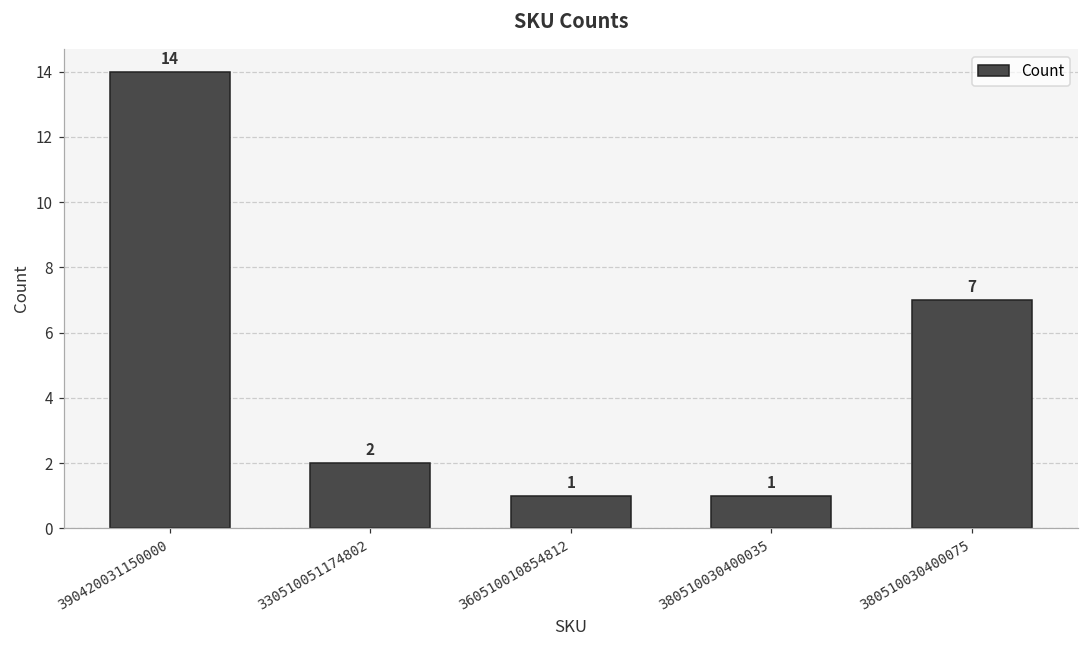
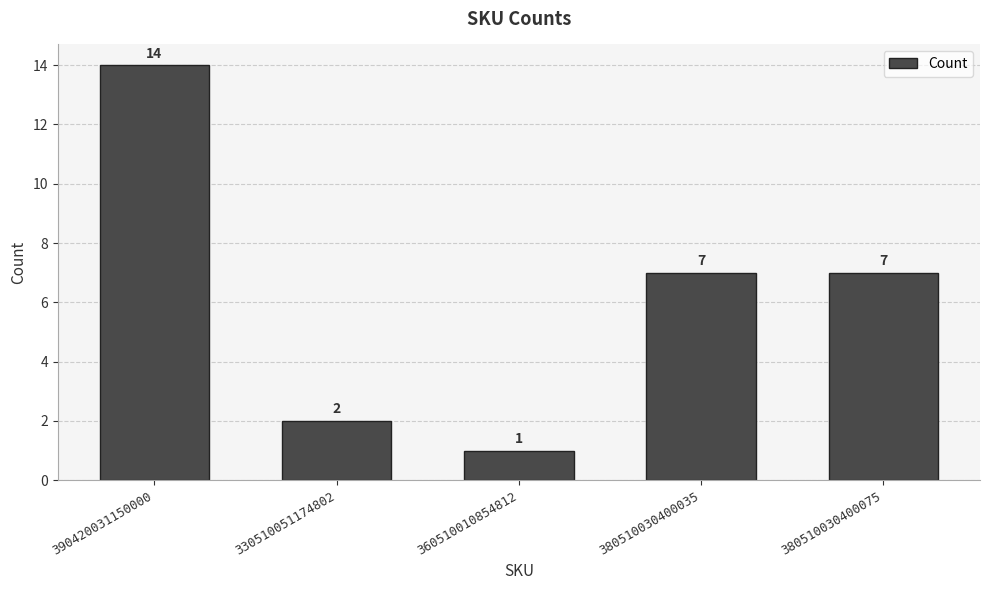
  {
    "390420031150000": 14,
    "330510051174802": 2,
    "360510010854812": 1,
-   "380510030400035": 1,
+   "380510030400035": 7,
    "380510030400075": 7
  }
